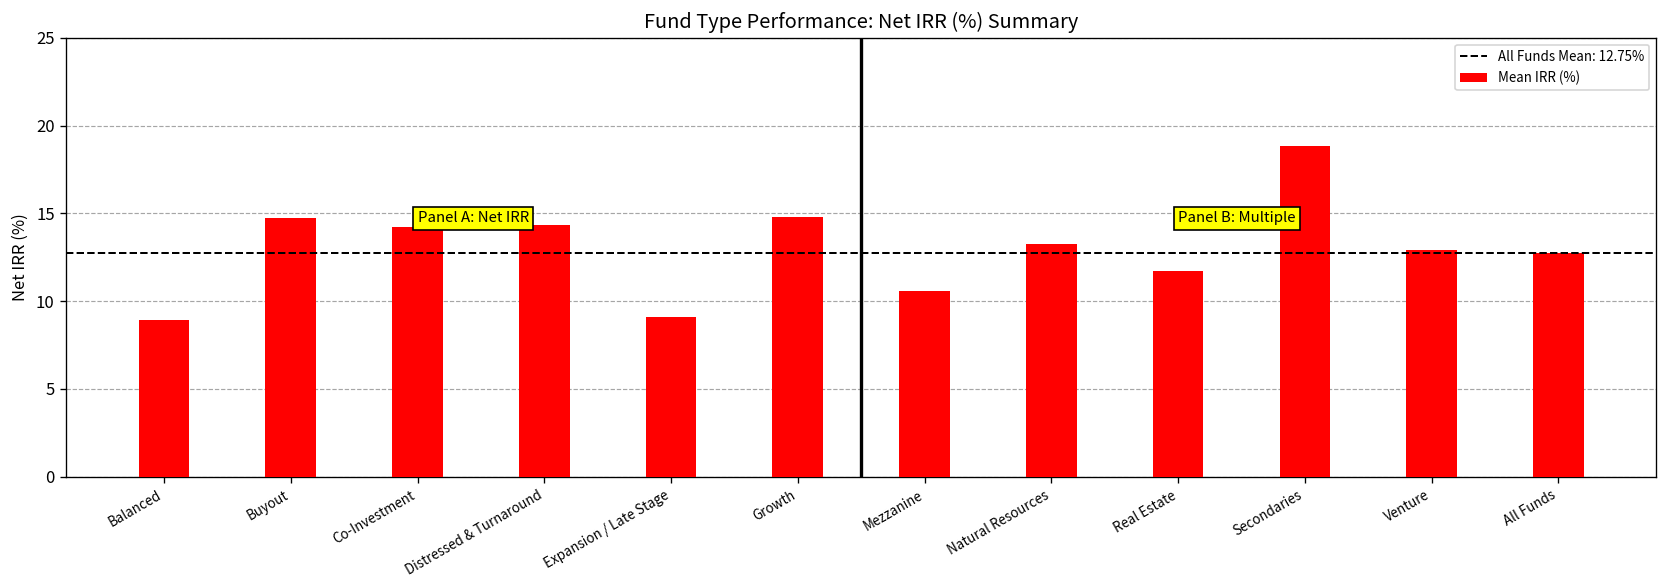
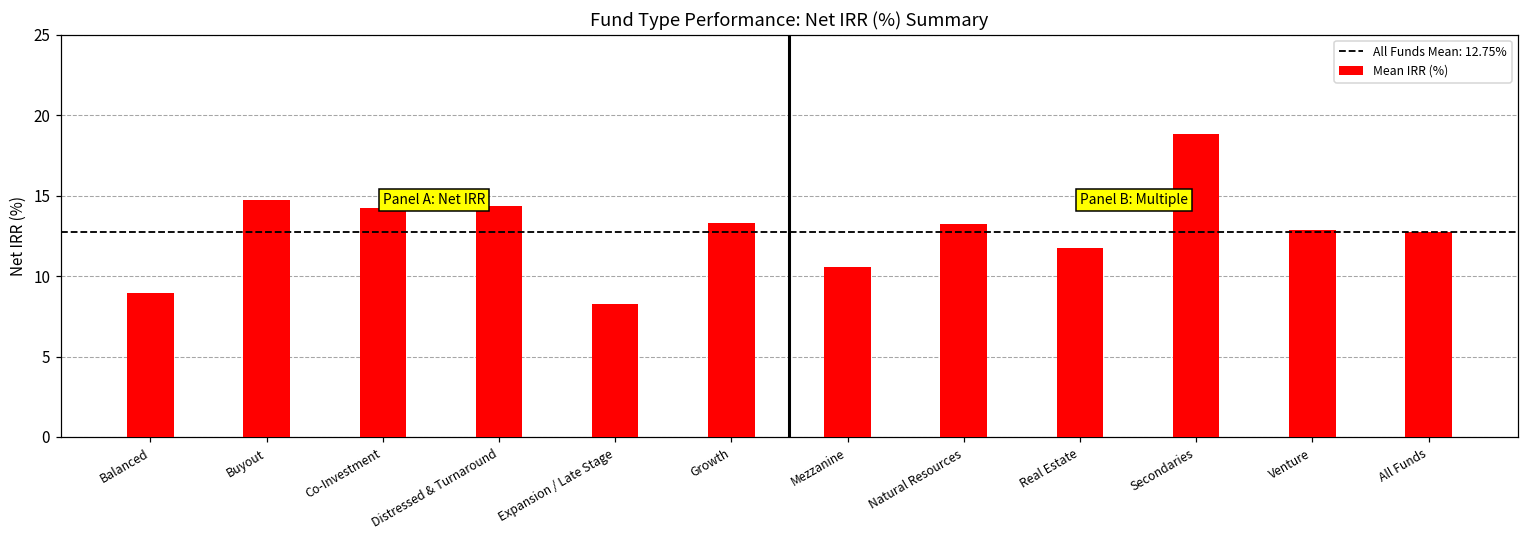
  {
    "Balanced": 9.0,
    "Buyout": 14.7,
    "Distressed & Turnaround": 14.4,
-   "Expansion / Late Stage": 9.1,
-   "Growth": 14.8,
+   "Expansion / Late Stage": 8.2,
+   "Growth": 13.3,
    "Mezzanine": 10.6,
    "Natural Resources": 13.2,
    "Real Estate": 11.7,
    "Secondaries": 18.8,
    "Venture": 12.9,
    "All Funds": 12.8
  }
